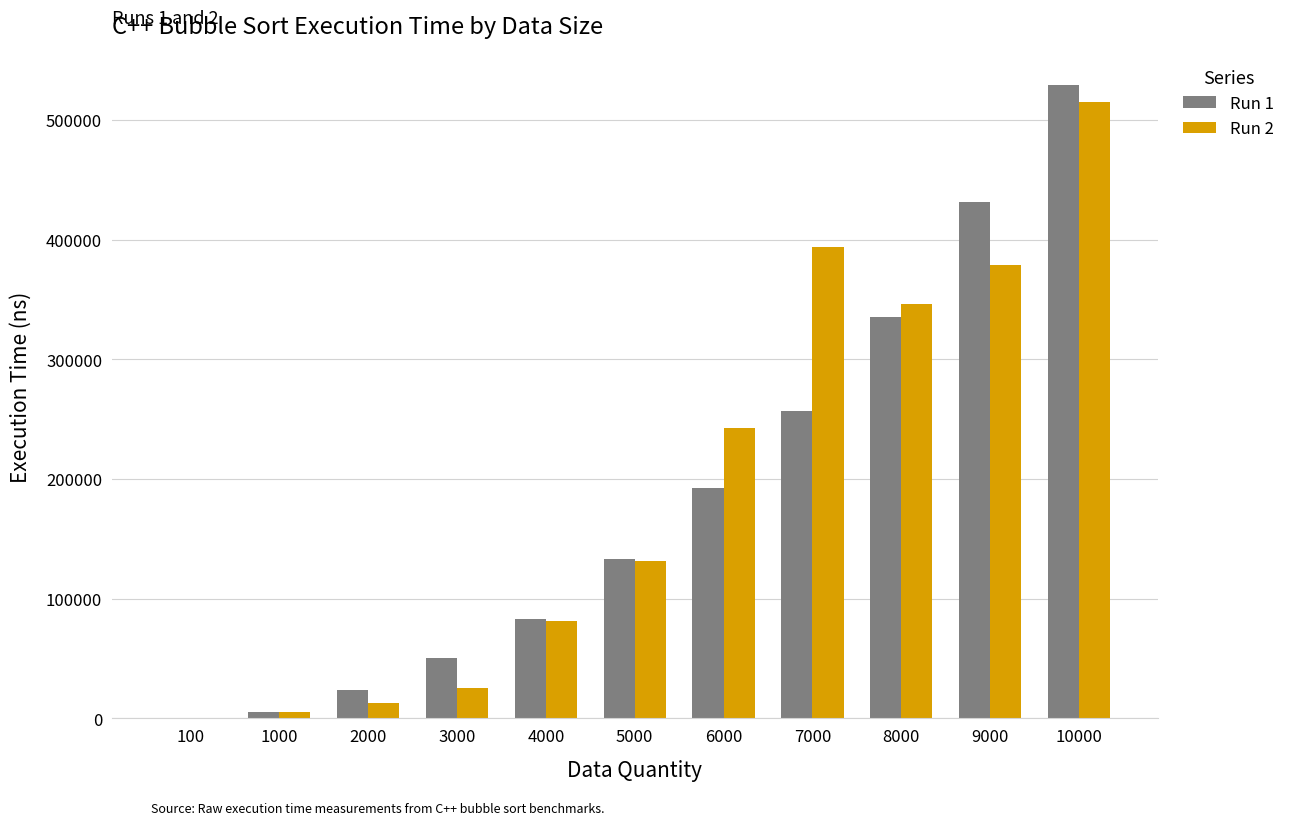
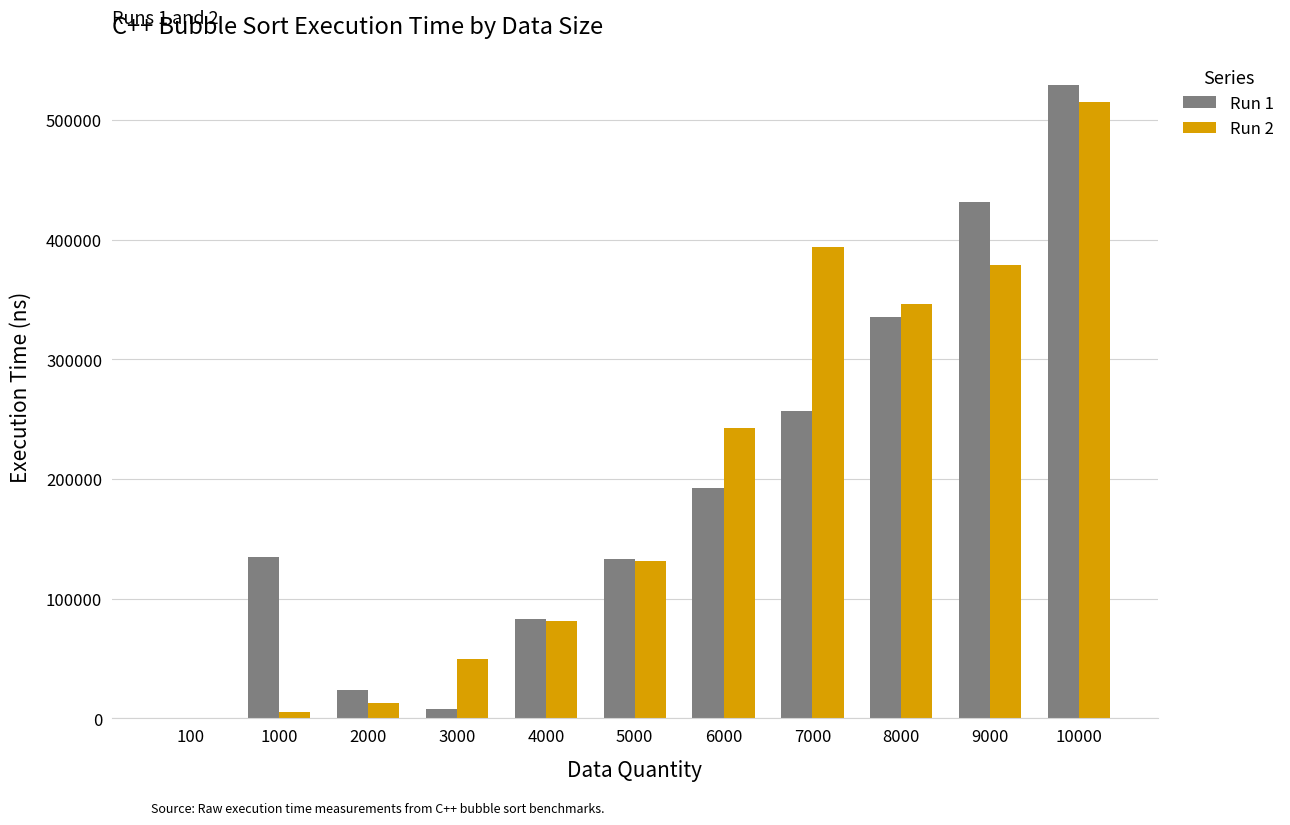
  {
    "Run 1": {
-     "1000": 6000,
+     "1000": 135000,
      "2000": 23000,
-     "3000": 51000,
+     "3000": 8000,
      "4000": 83000,
      "5000": 133000,
      "6000": 193000,
      "7000": 257000,
      "8000": 335000,
      "9000": 431000,
      "10000": 529000
    },
    "Run 2": {
      "1000": 5000,
      "2000": 13000,
-     "3000": 25000,
+     "3000": 50000,
      "4000": 82000,
      "5000": 131000,
      "6000": 243000,
      "7000": 394000,
      "8000": 346000,
      "9000": 379000,
      "10000": 515000
    }
  }
